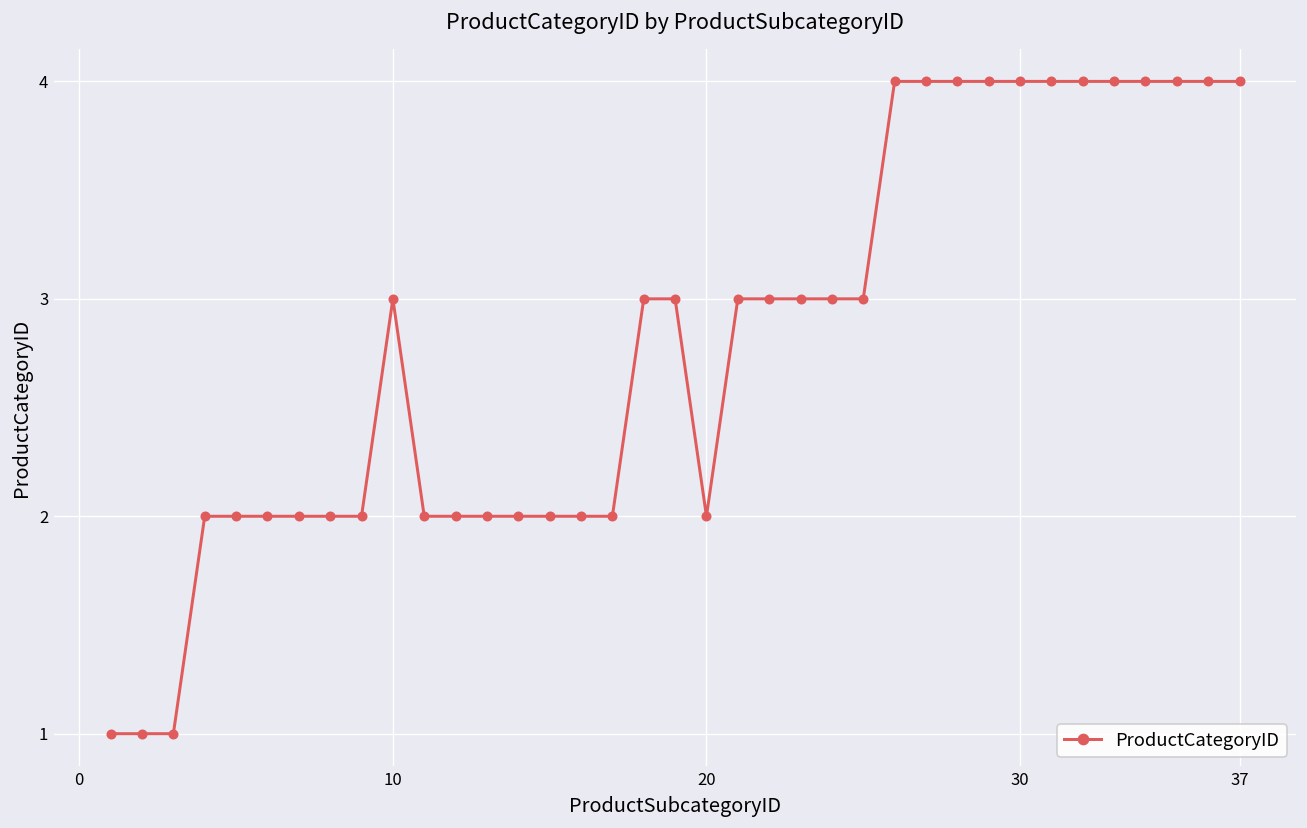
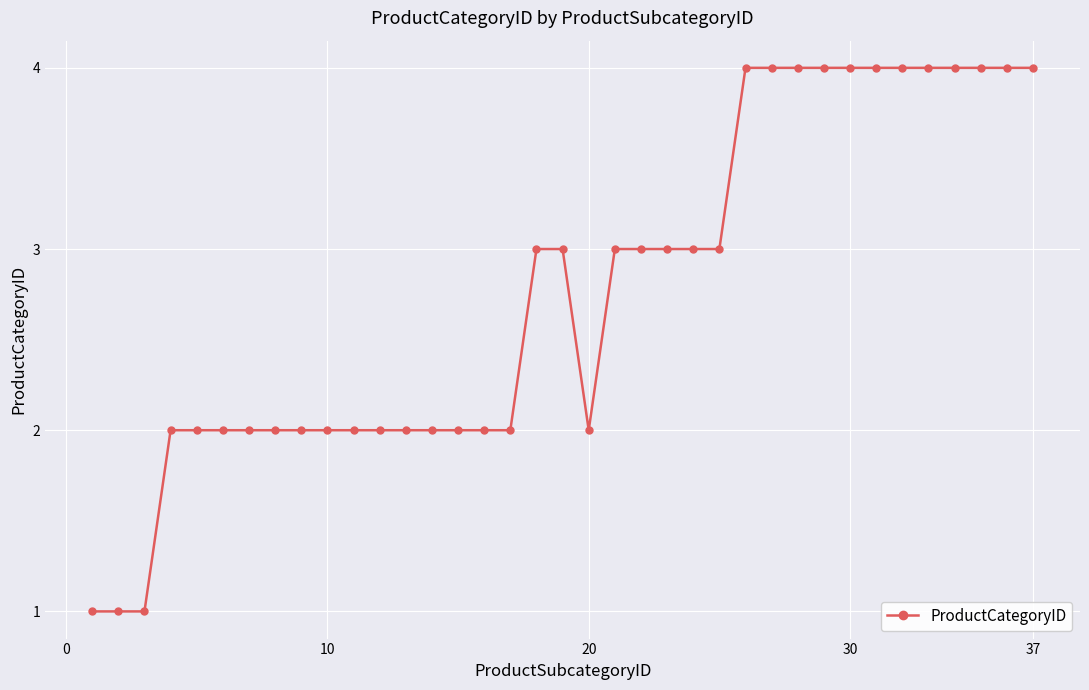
  {
-   "10": 3,
+   "10": 2,
    "20": 2,
    "30": 4,
    "37": 4
  }
